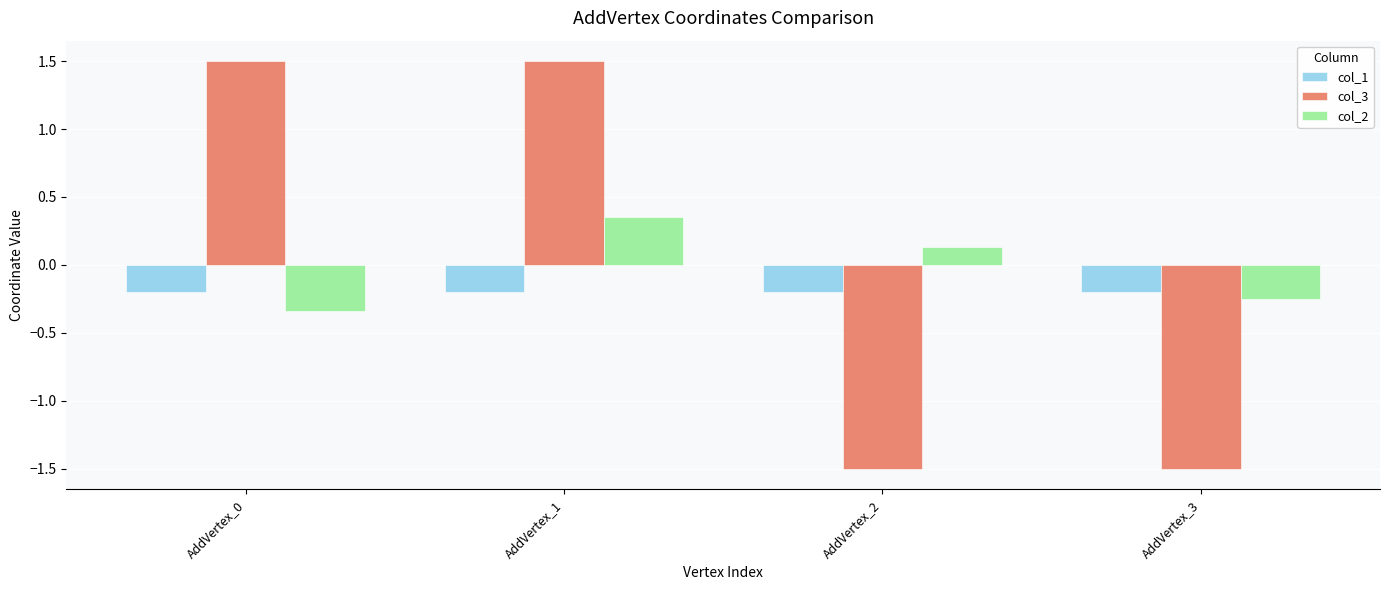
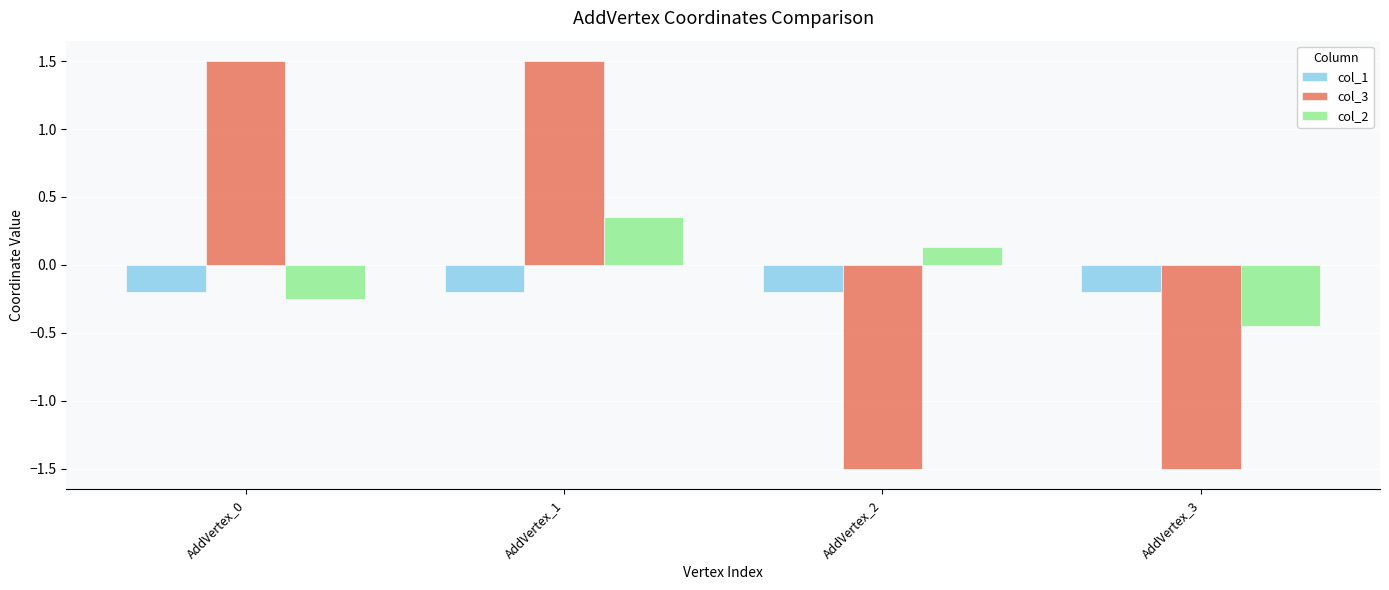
  {
    "col_1": {
      "AddVertex_0": -0.20,
      "AddVertex_1": -0.20,
      "AddVertex_2": -0.20,
      "AddVertex_3": -0.20
    },
    "col_3": {
      "AddVertex_0": 1.50,
      "AddVertex_1": 1.50,
      "AddVertex_2": -1.50,
      "AddVertex_3": -1.50
    },
    "col_2": {
-     "AddVertex_0": -0.34,
+     "AddVertex_0": -0.25,
      "AddVertex_1": 0.35,
      "AddVertex_2": 0.13,
-     "AddVertex_3": -0.25
+     "AddVertex_3": -0.45
    }
  }
